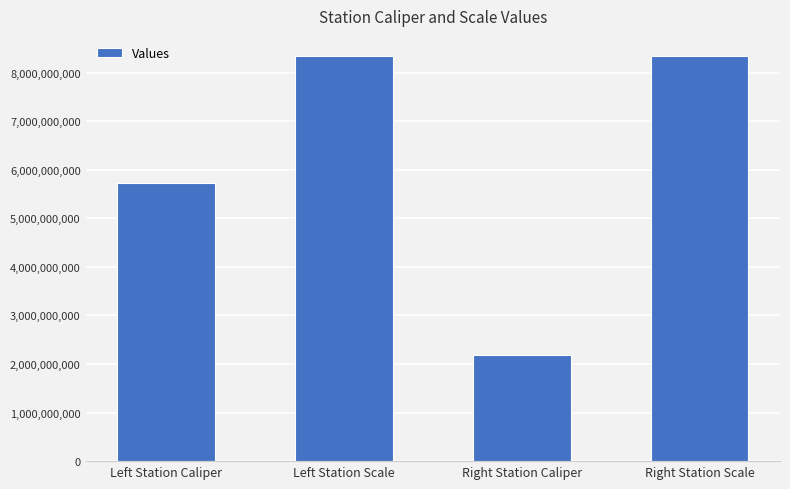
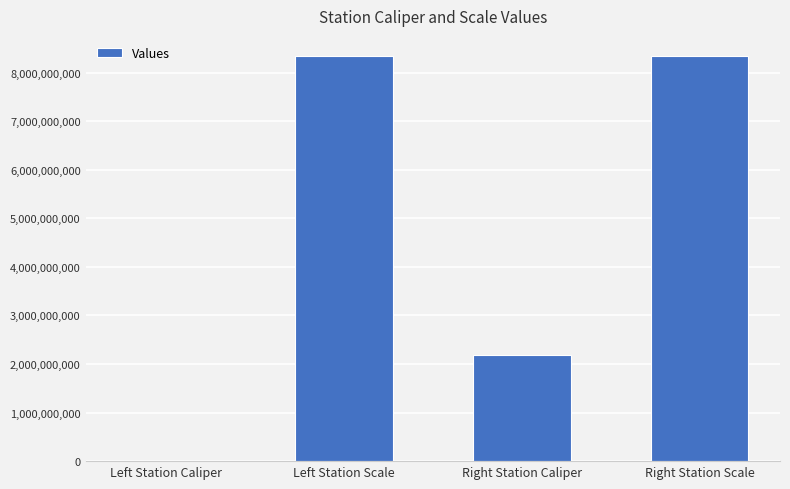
  {
-   "Left Station Caliper": "5,700,000,000",
+   "Left Station Caliper": "0",
    "Left Station Scale": "8,300,000,000",
    "Right Station Caliper": "2,200,000,000",
    "Right Station Scale": "8,300,000,000"
  }
